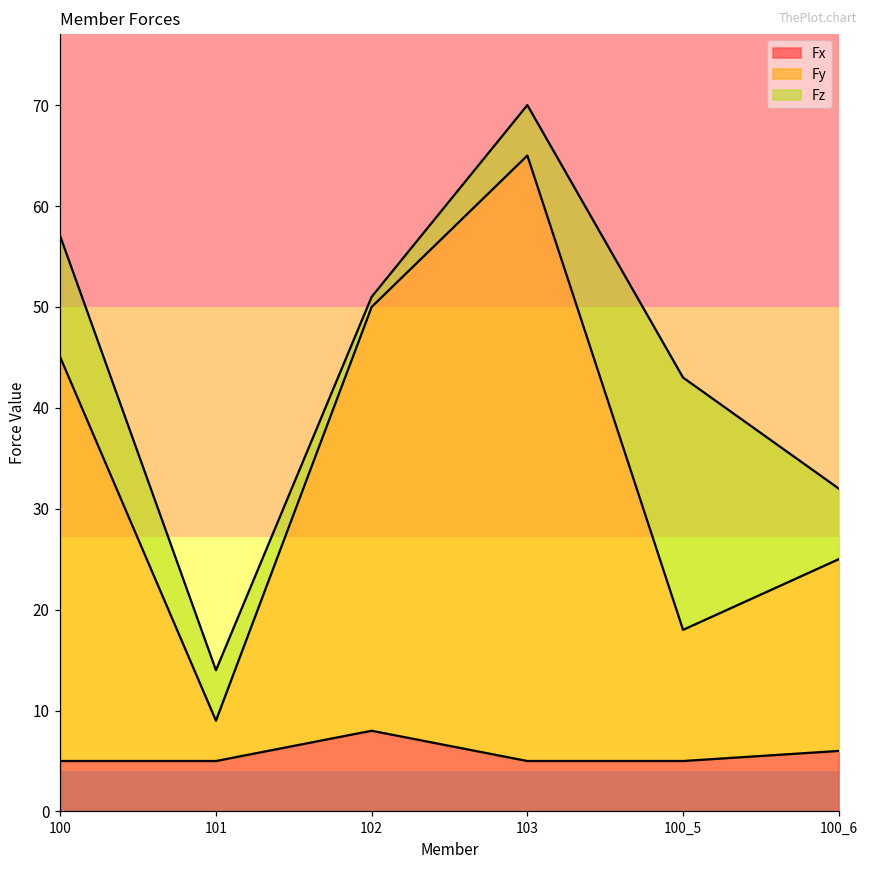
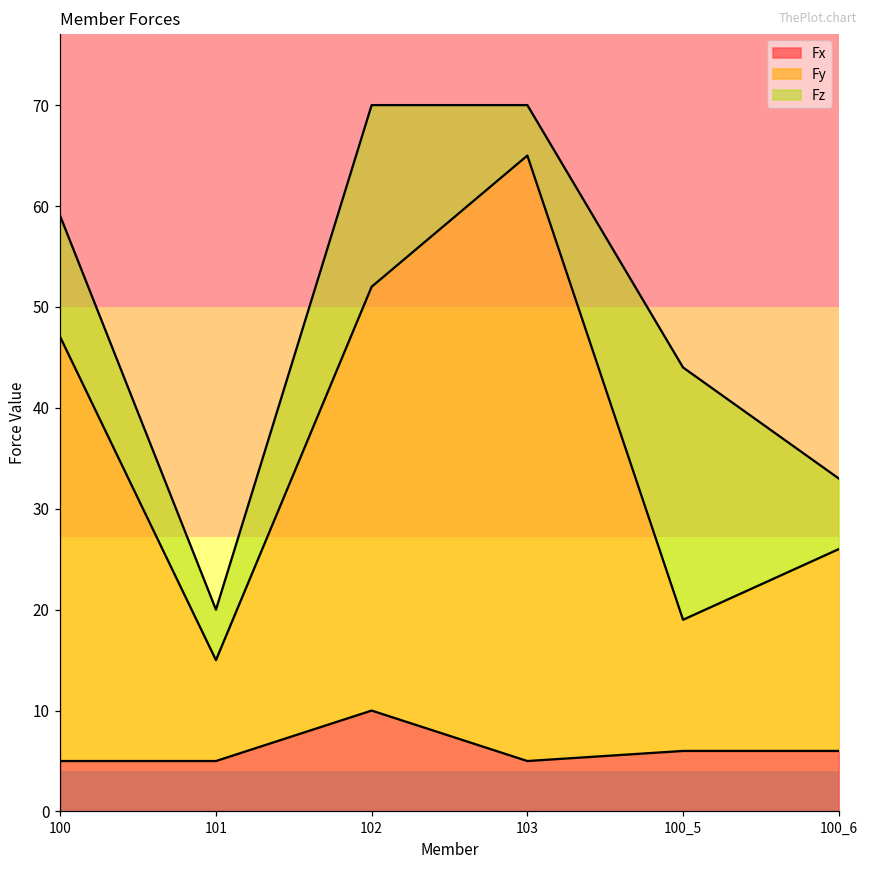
  {
    "Fx": {
      "100": 5,
      "101": 5,
-     "102": 8,
+     "102": 10,
      "103": 5,
-     "100_5": 5,
+     "100_5": 6,
      "100_6": 6
    },
    "Fy": {
-     "100": 40,
-     "101": 4,
+     "100": 42,
+     "101": 10,
      "102": 42,
      "103": 60,
      "100_5": 13,
-     "100_6": 19
+     "100_6": 20
    },
    "Fz": {
      "100": 12,
      "101": 5,
-     "102": 1,
+     "102": 18,
      "103": 5,
      "100_5": 25,
      "100_6": 7
    }
  }
